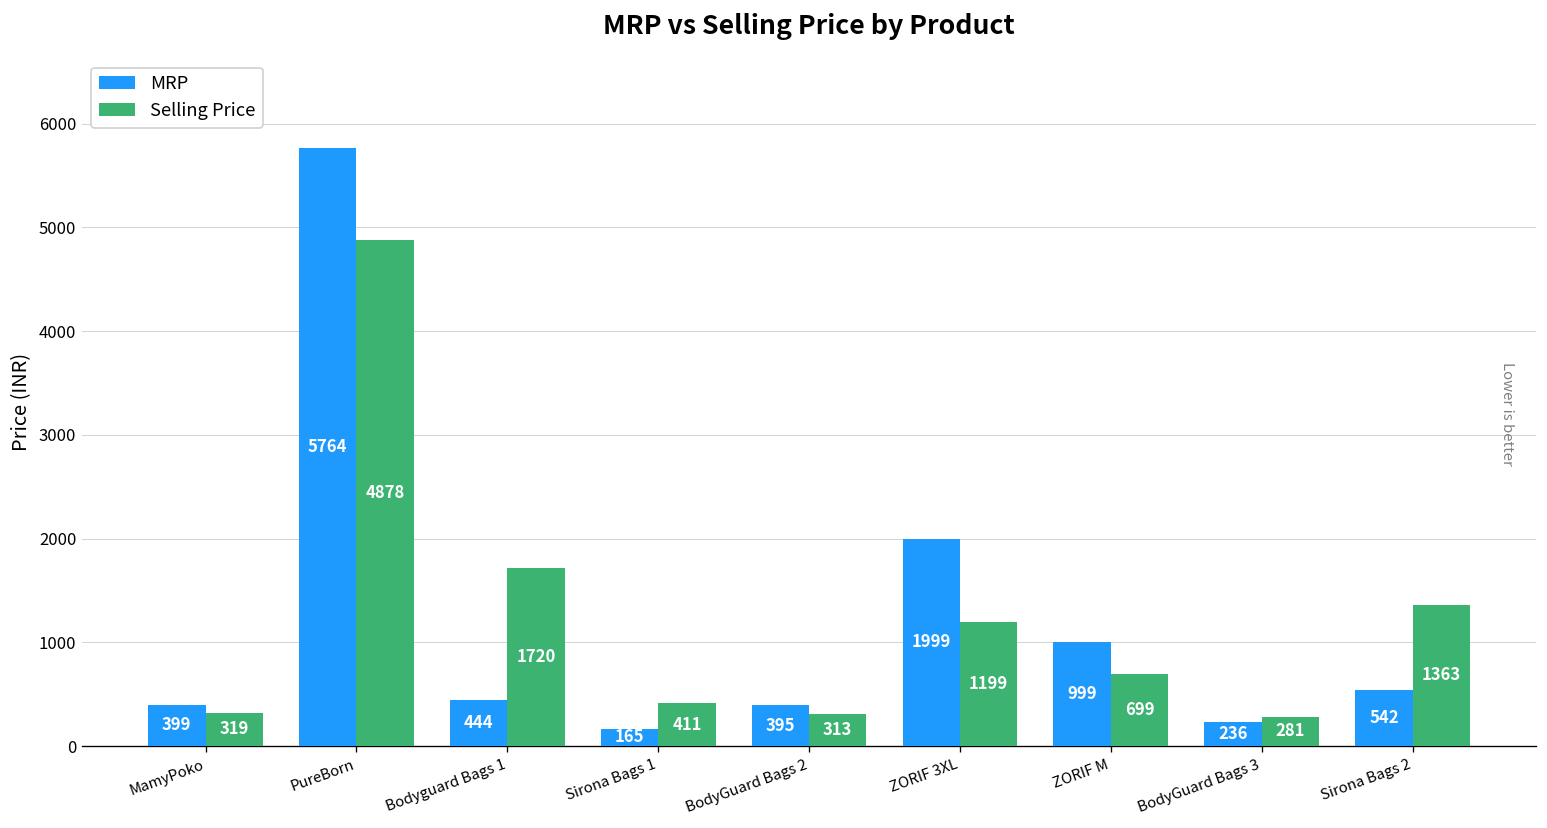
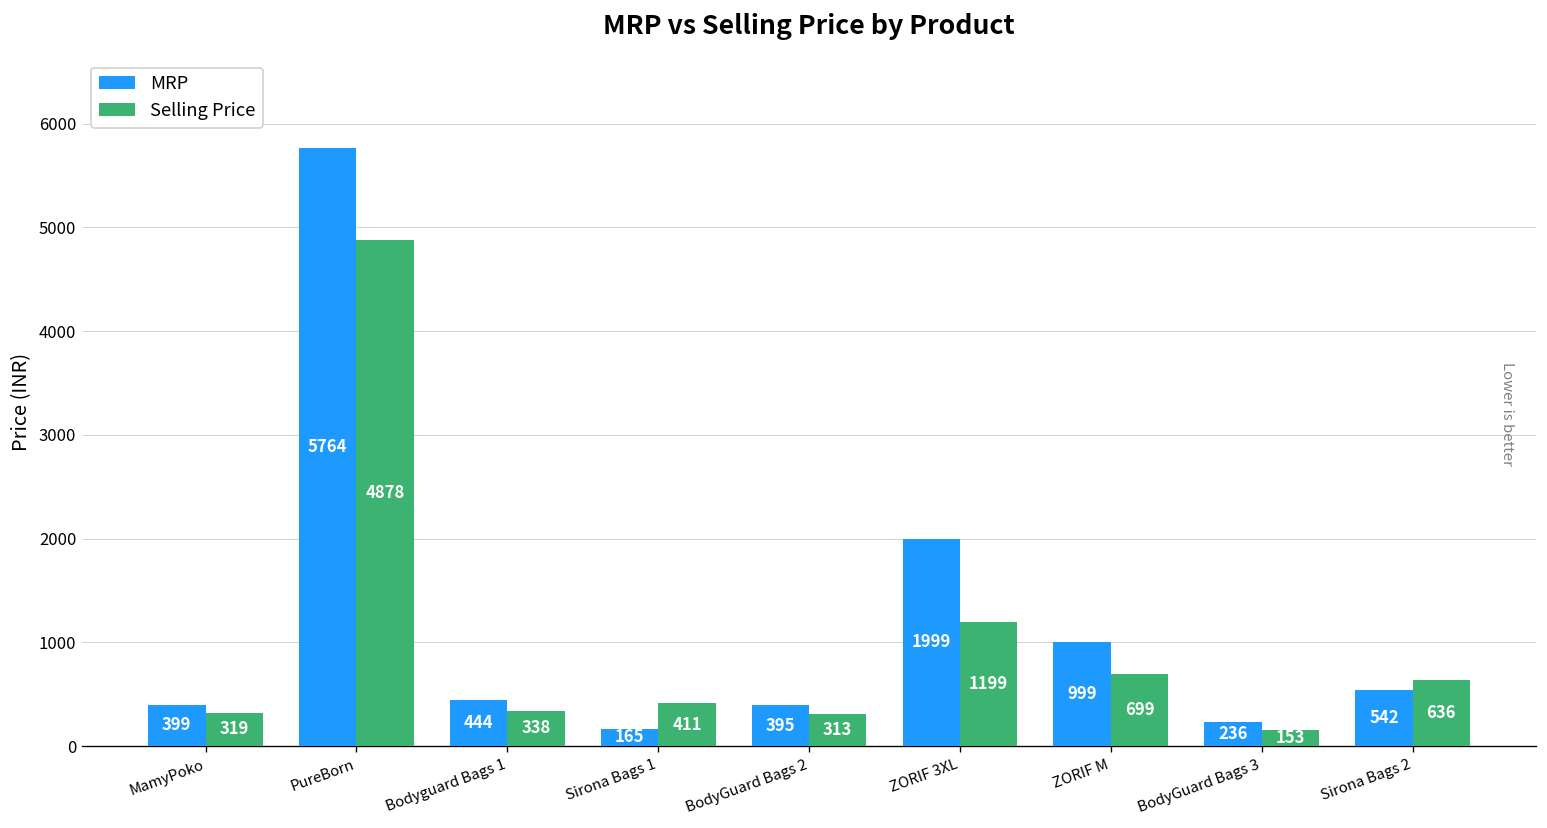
  {
    "MRP": {
      "MamyPoko": 399,
      "PureBorn": 5764,
      "Bodyguard Bags 1": 444,
      "Sirona Bags 1": 165,
      "BodyGuard Bags 2": 395,
      "ZORIF 3XL": 1999,
      "ZORIF M": 999,
      "BodyGuard Bags 3": 236,
      "Sirona Bags 2": 542
    },
    "Selling Price": {
      "MamyPoko": 319,
      "PureBorn": 4878,
-     "Bodyguard Bags 1": 1720,
+     "Bodyguard Bags 1": 338,
      "Sirona Bags 1": 411,
      "BodyGuard Bags 2": 313,
      "ZORIF 3XL": 1199,
      "ZORIF M": 699,
-     "BodyGuard Bags 3": 281,
-     "Sirona Bags 2": 1363
+     "BodyGuard Bags 3": 153,
+     "Sirona Bags 2": 636
    }
  }
